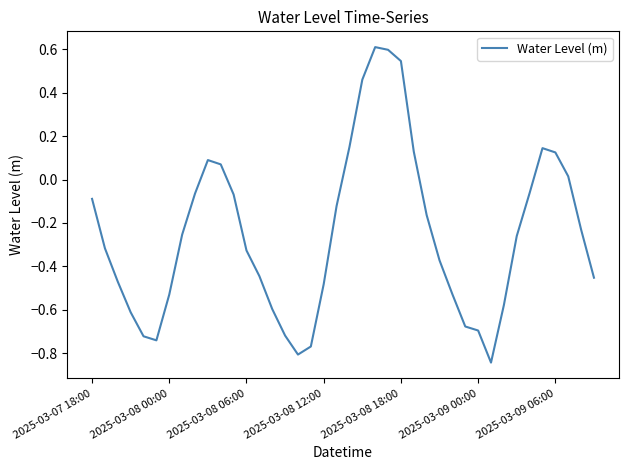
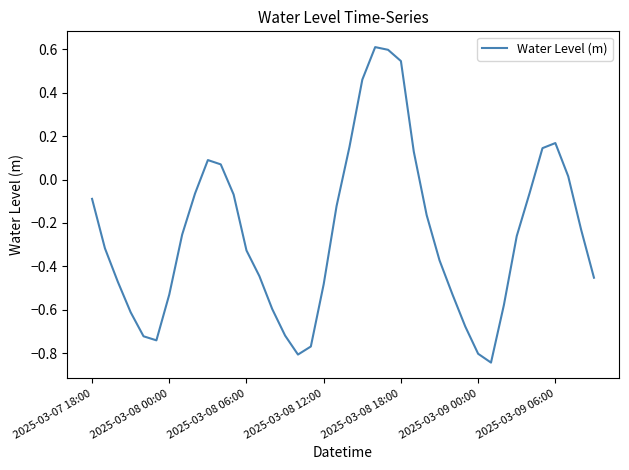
  {
    "2025-03-07 18:00": -0.09,
    "2025-03-08 00:00": -0.53,
    "2025-03-08 06:00": -0.33,
    "2025-03-08 12:00": -0.48,
    "2025-03-08 18:00": 0.55,
-   "2025-03-09 00:00": -0.70,
-   "2025-03-09 06:00": 0.12
+   "2025-03-09 00:00": -0.80,
+   "2025-03-09 06:00": 0.17
  }
